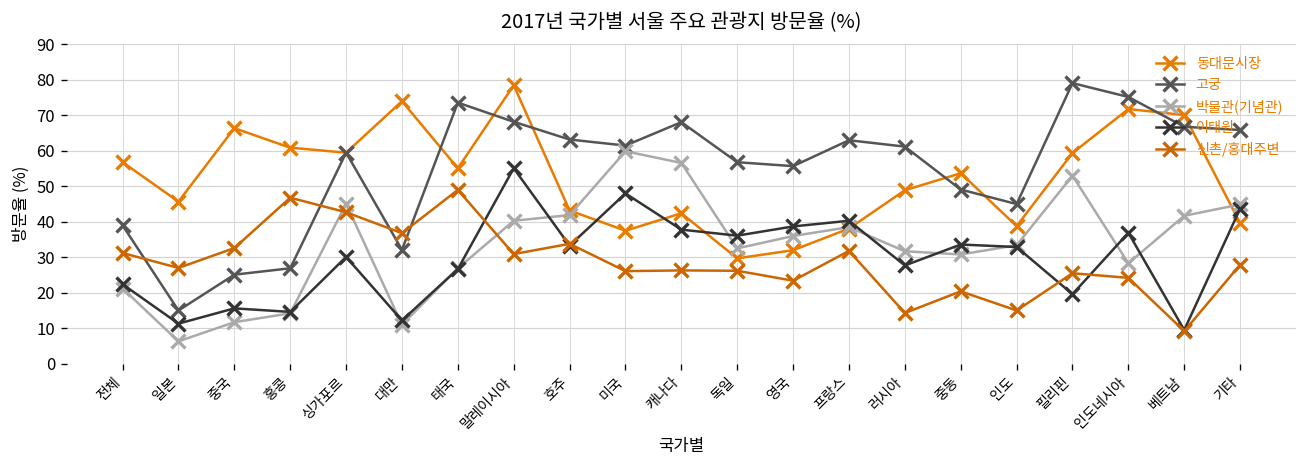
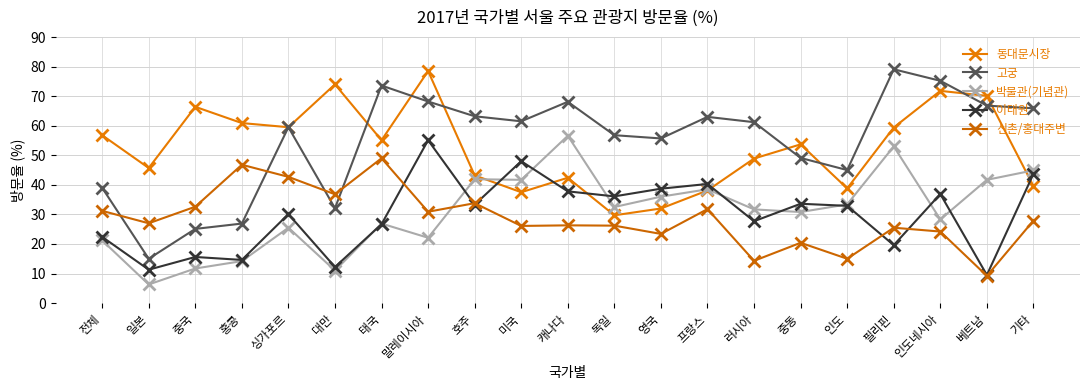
  {
    "박물관(기념관)": {
      "전체": 21,
      "일본": 6,
      "중국": 12,
-     "싱가포르": 45,
+     "싱가포르": 26,
      "대만": 11,
-     "말레이시아": 40,
+     "말레이시아": 22,
      "호주": 42,
-     "미국": 60,
+     "미국": 42,
      "캐나다": 57,
      "독일": 33,
      "영국": 36,
      "러시아": 32,
      "중동": 31,
      "필리핀": 53,
      "인도네시아": 28,
      "베트남": 42,
      "기타": 45
    }
  }
